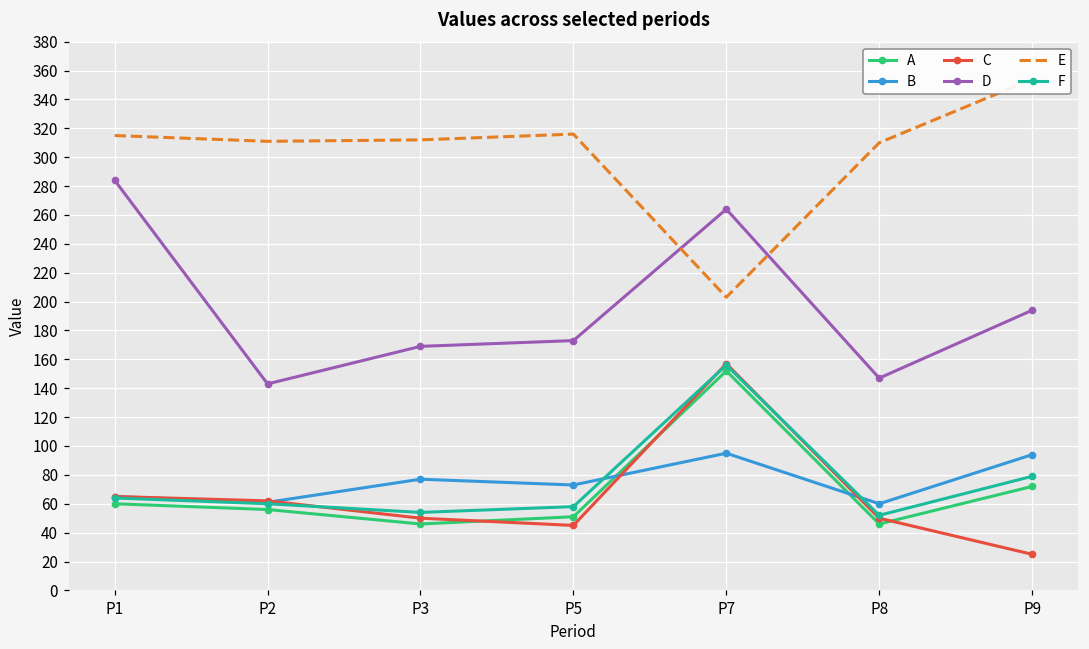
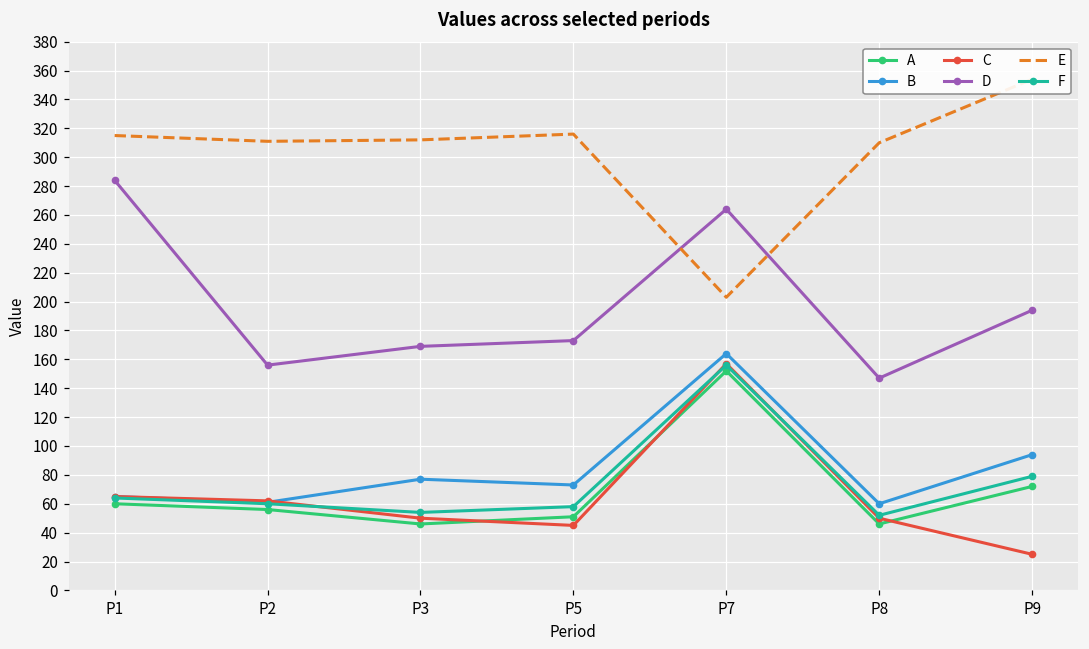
  {
    "B": {
      "P3": 77,
      "P5": 73,
-     "P7": 95,
+     "P7": 164,
      "P8": 60,
      "P9": 94
    },
    "D": {
      "P1": 284,
-     "P2": 143,
+     "P2": 156,
      "P3": 169,
      "P5": 173,
      "P7": 264,
      "P8": 147,
      "P9": 194
    }
  }
